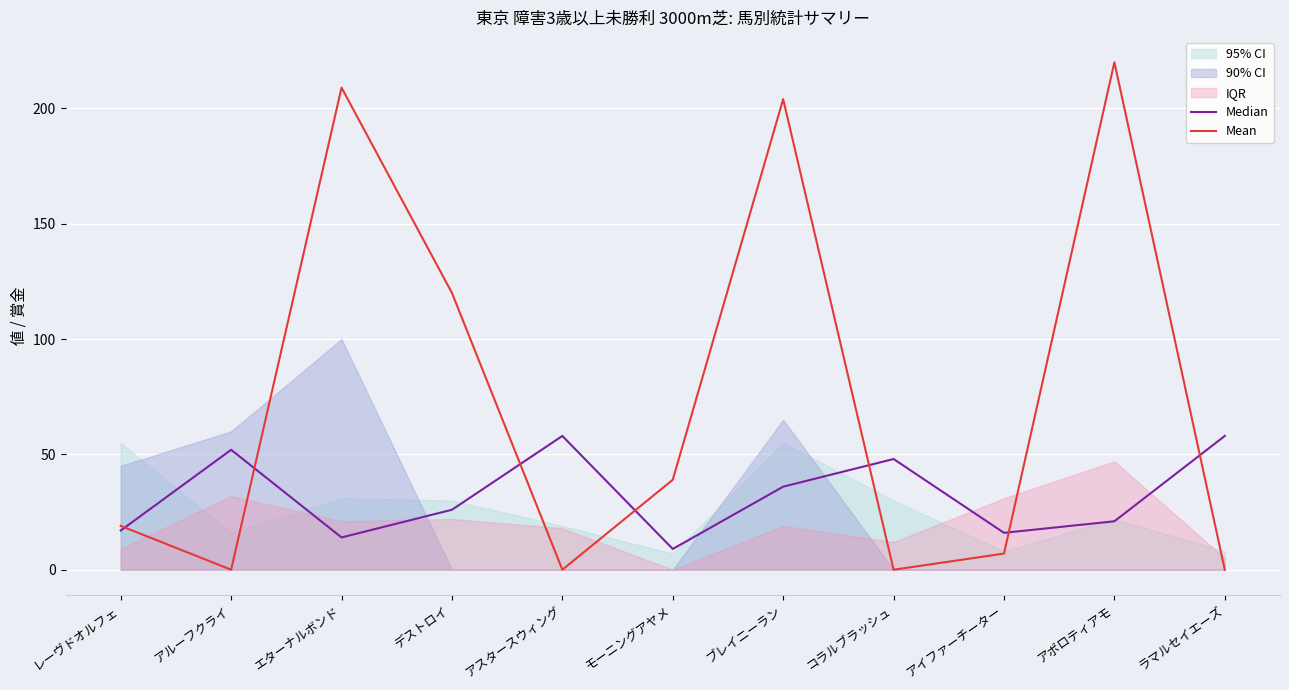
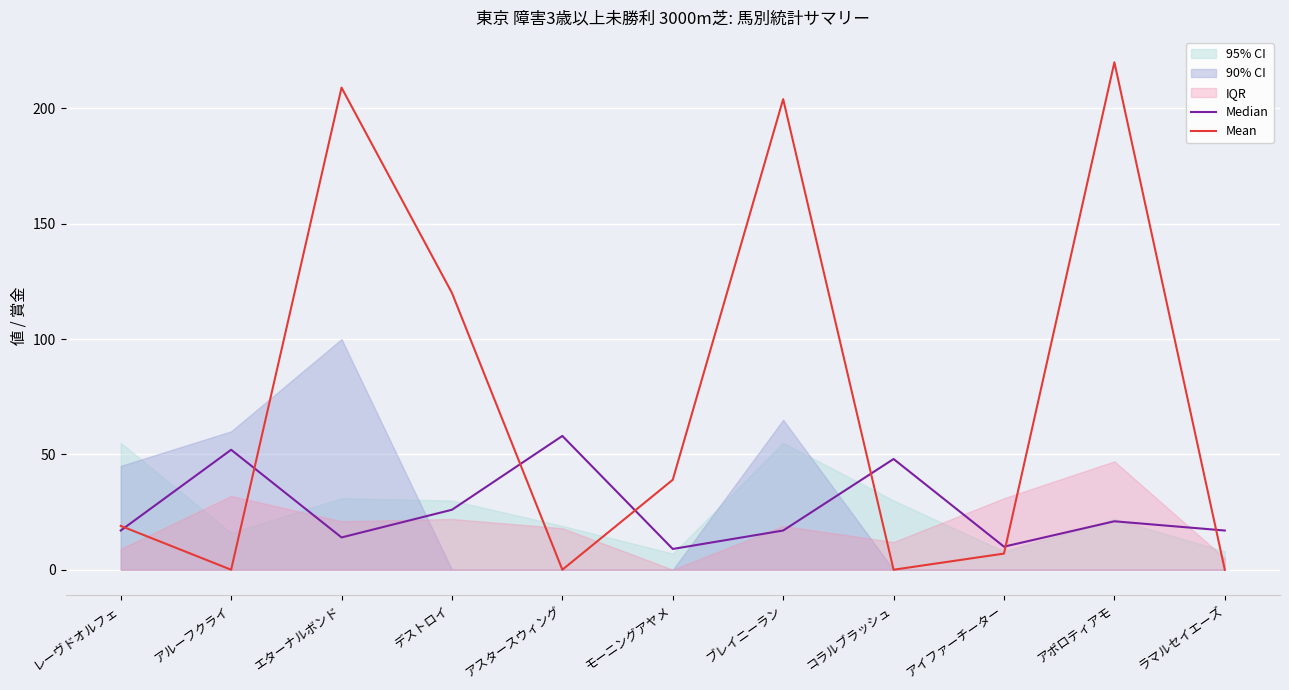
  {
    "Median": {
      "レーヴドオルフェ": 17,
      "アルーフクライ": 52,
      "エターナルボンド": 14,
      "デストロイ": 26,
      "アスタースウィング": 58,
      "モーニングアヤメ": 9,
-     "ブレイニーラン": 36,
+     "ブレイニーラン": 17,
      "コラルブラッシュ": 48,
-     "アイファーチーター": 16,
-     "ラマルセイエーズ": 58
+     "アイファーチーター": 10,
+     "ラマルセイエーズ": 17
    },
    "Mean": {
      "レーヴドオルフェ": 19,
      "アルーフクライ": 0,
      "エターナルボンド": 209,
      "デストロイ": 120,
      "モーニングアヤメ": 39,
      "ブレイニーラン": 204,
      "アポロティアモ": 220
    }
  }
